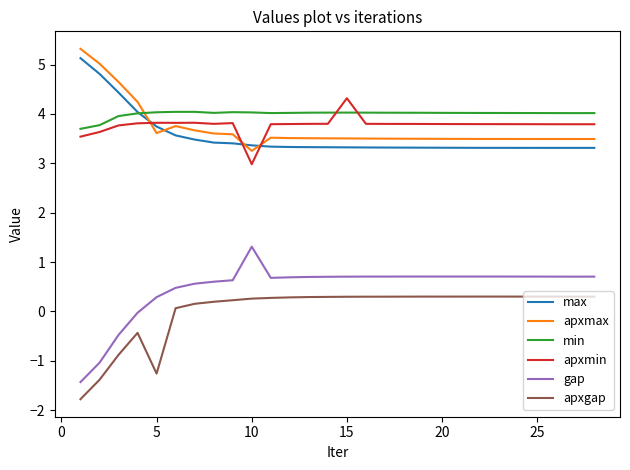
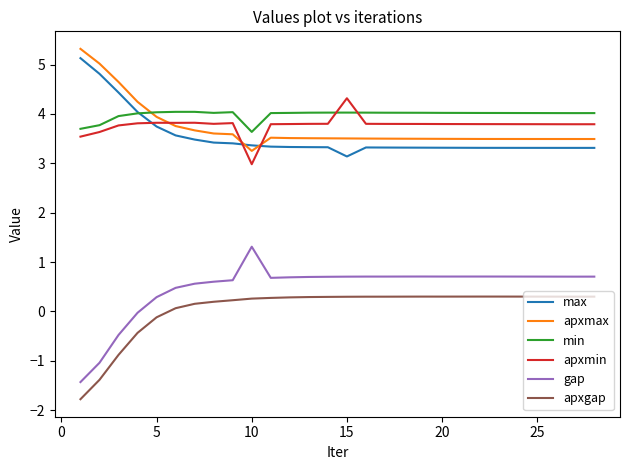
  {
    "max": {
      "5": 3.7,
      "10": 3.4,
-     "15": 3.3,
+     "15": 3.1,
      "20": 3.3,
      "25": 3.3
    },
    "apxmax": {
-     "5": 3.6,
+     "5": 3.9,
      "10": 3.3,
      "15": 3.5,
      "20": 3.5,
      "25": 3.5
    },
    "min": {
      "5": 4.0,
-     "10": 4.0,
+     "10": 3.6,
      "15": 4.0,
      "20": 4.0,
      "25": 4.0
    },
    "apxmin": {
      "5": 3.8,
      "10": 3.0,
      "15": 4.3,
      "20": 3.8,
      "25": 3.8
    },
    "gap": {
      "5": 0.3,
      "10": 1.3,
      "15": 0.7,
      "20": 0.7,
      "25": 0.7
    },
    "apxgap": {
-     "5": -1.3,
+     "5": -0.1,
      "10": 0.3,
      "15": 0.3,
      "20": 0.3
    }
  }
